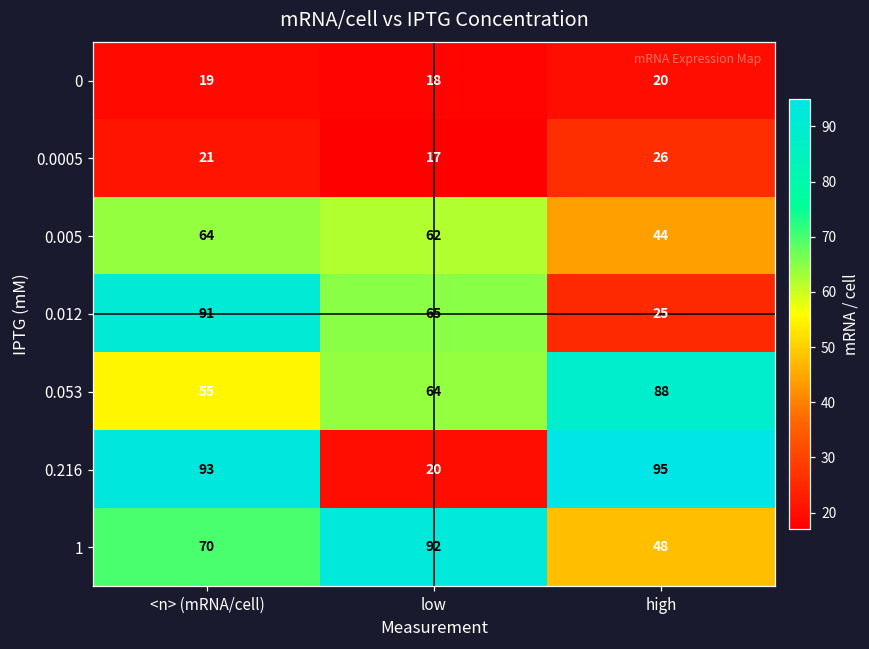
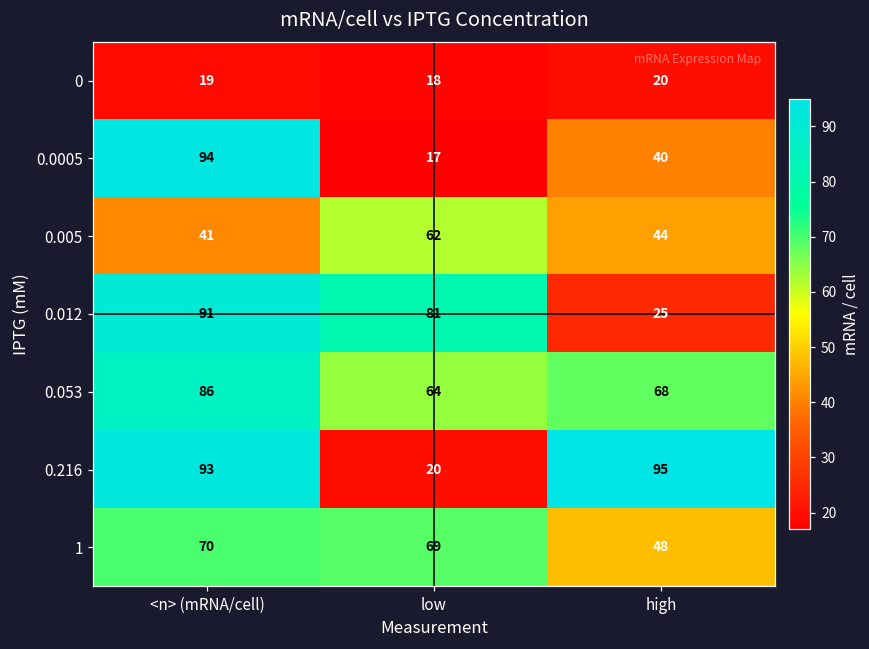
  {
    "0": {
      "<n> (mRNA/cell)": 19,
      "low": 18
    },
    "0.0005": {
-     "<n> (mRNA/cell)": 21,
+     "<n> (mRNA/cell)": 94,
      "low": 17,
-     "high": 26
+     "high": 40
    },
    "0.005": {
-     "<n> (mRNA/cell)": 64,
+     "<n> (mRNA/cell)": 41,
      "low": 62,
      "high": 44
    },
    "0.012": {
      "<n> (mRNA/cell)": 91,
-     "low": 65,
+     "low": 81,
      "high": 25
    },
    "0.053": {
-     "<n> (mRNA/cell)": 55,
+     "<n> (mRNA/cell)": 86,
      "low": 64,
-     "high": 88
+     "high": 68
    },
    "0.216": {
      "<n> (mRNA/cell)": 93,
      "low": 20,
      "high": 95
    },
    "1": {
      "<n> (mRNA/cell)": 70,
-     "low": 92,
+     "low": 69,
      "high": 48
    }
  }
